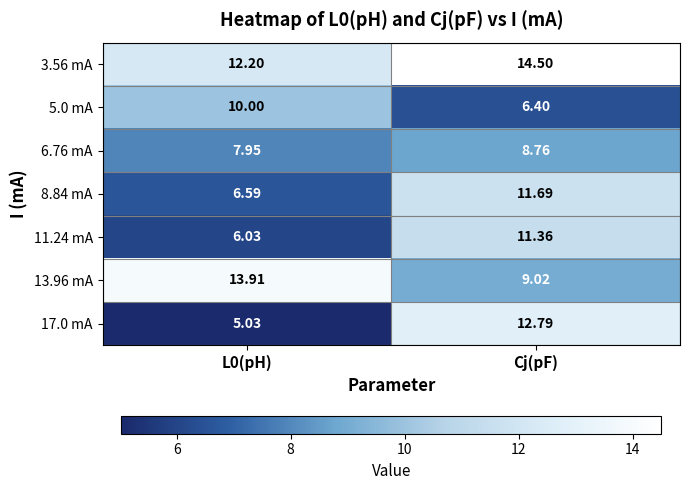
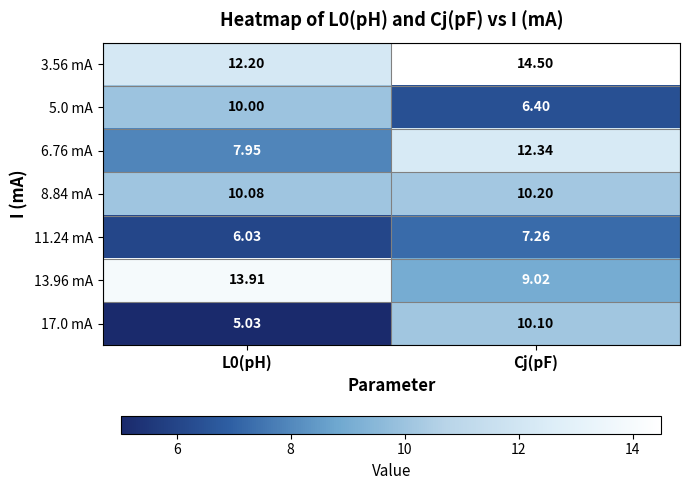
  {
    "3.56 mA": {
      "L0(pH)": 12.20,
      "Cj(pF)": 14.50
    },
    "5.0 mA": {
      "L0(pH)": 10.00,
      "Cj(pF)": 6.40
    },
    "6.76 mA": {
      "L0(pH)": 7.95,
-     "Cj(pF)": 8.76
+     "Cj(pF)": 12.34
    },
    "8.84 mA": {
-     "L0(pH)": 6.59,
-     "Cj(pF)": 11.69
+     "L0(pH)": 10.08,
+     "Cj(pF)": 10.20
    },
    "11.24 mA": {
      "L0(pH)": 6.03,
-     "Cj(pF)": 11.36
+     "Cj(pF)": 7.26
    },
    "13.96 mA": {
      "L0(pH)": 13.91,
      "Cj(pF)": 9.02
    },
    "17.0 mA": {
      "L0(pH)": 5.03,
-     "Cj(pF)": 12.79
+     "Cj(pF)": 10.10
    }
  }
